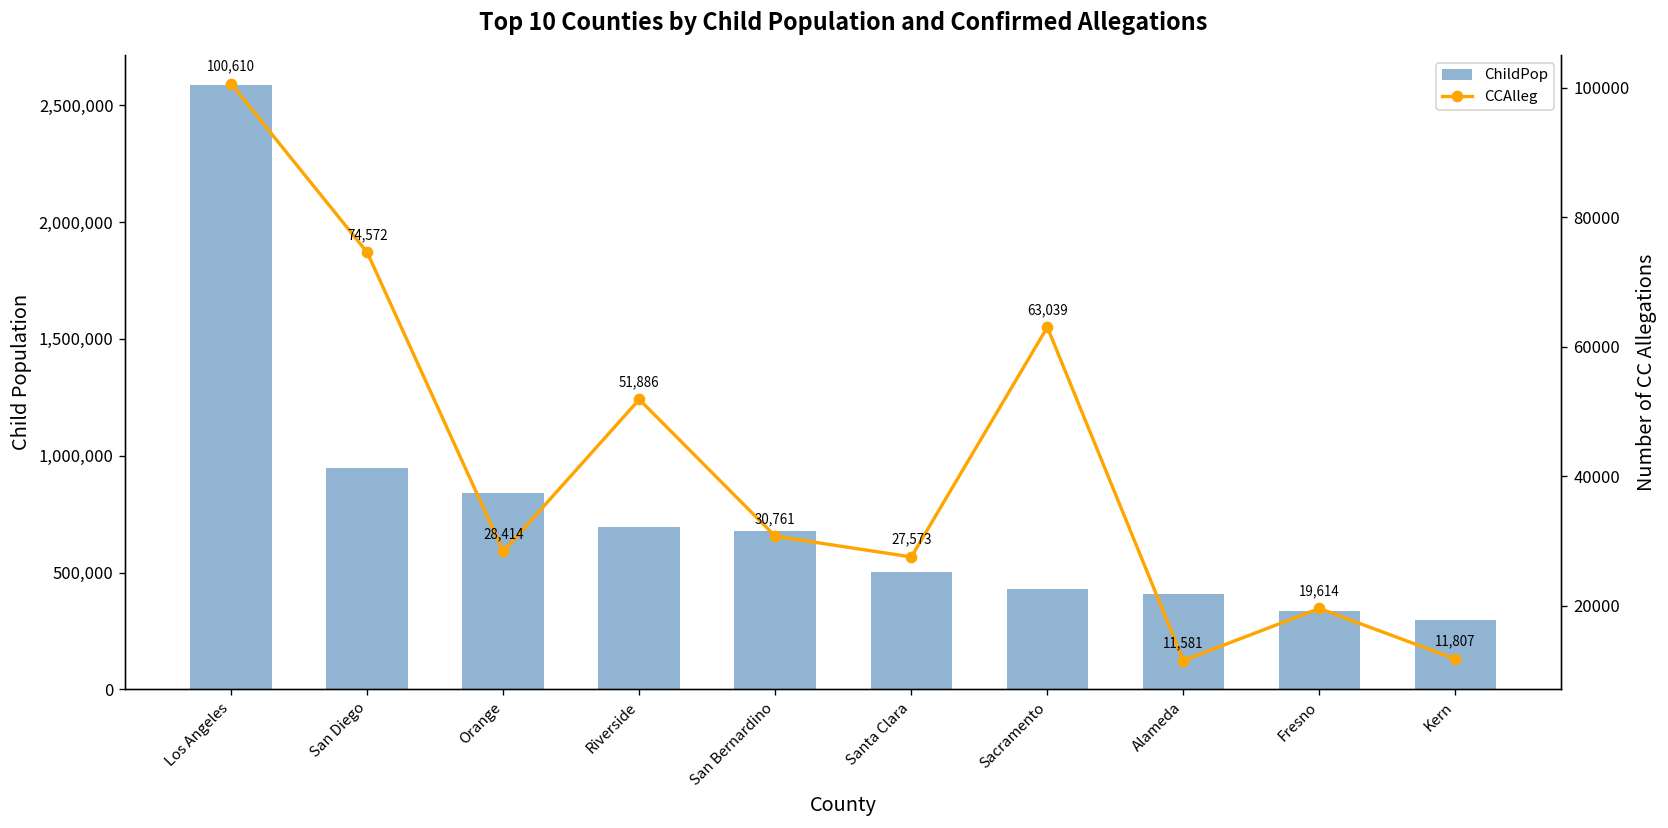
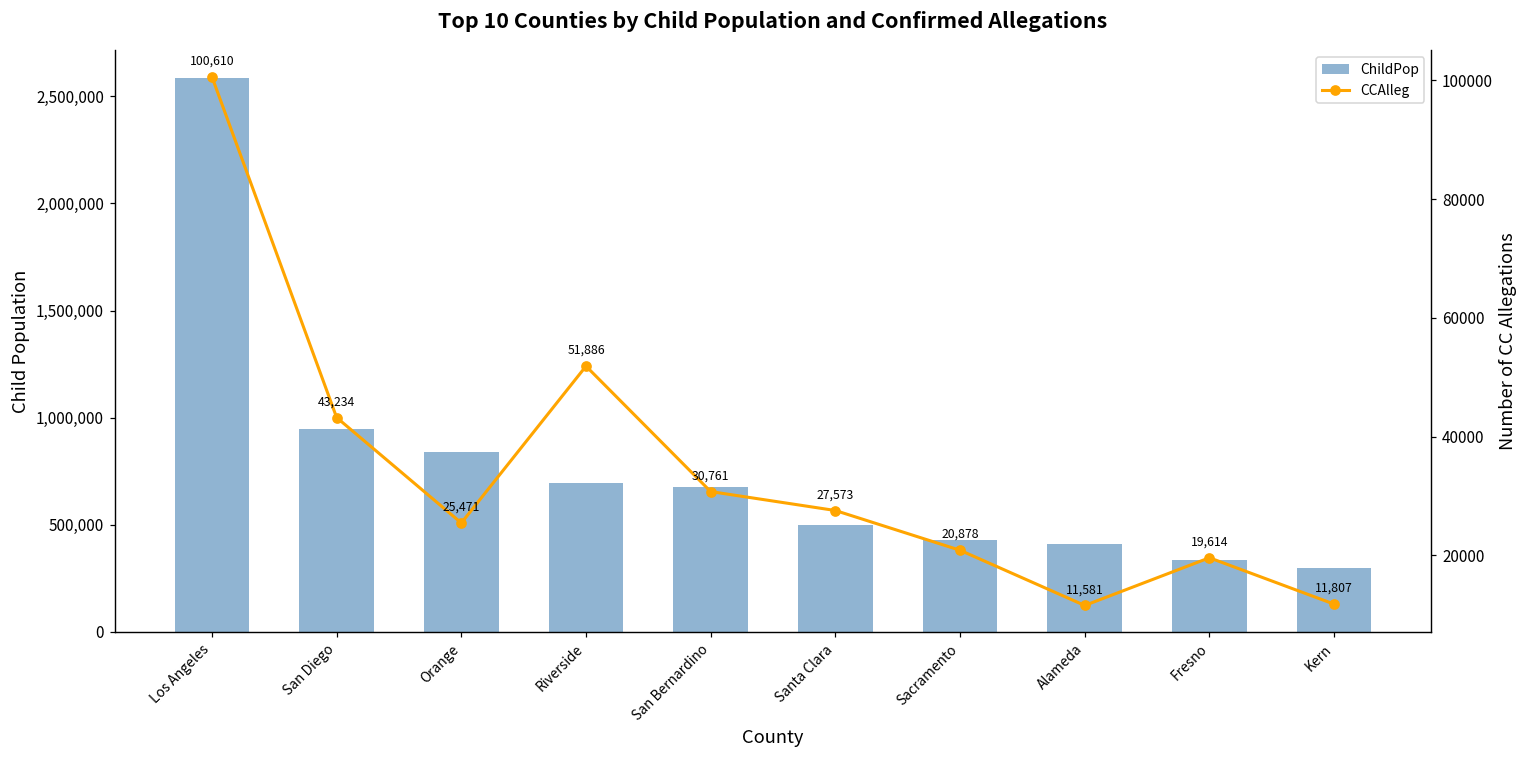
  {
    "CCAlleg": {
      "Los Angeles": "100,610",
-     "San Diego": "74,572",
-     "Orange": "28,414",
+     "San Diego": "43,234",
+     "Orange": "25,471",
      "Riverside": "51,886",
      "San Bernardino": "30,761",
      "Santa Clara": "27,573",
-     "Sacramento": "63,039",
+     "Sacramento": "20,878",
      "Alameda": "11,581",
      "Fresno": "19,614",
      "Kern": "11,807"
    }
  }
